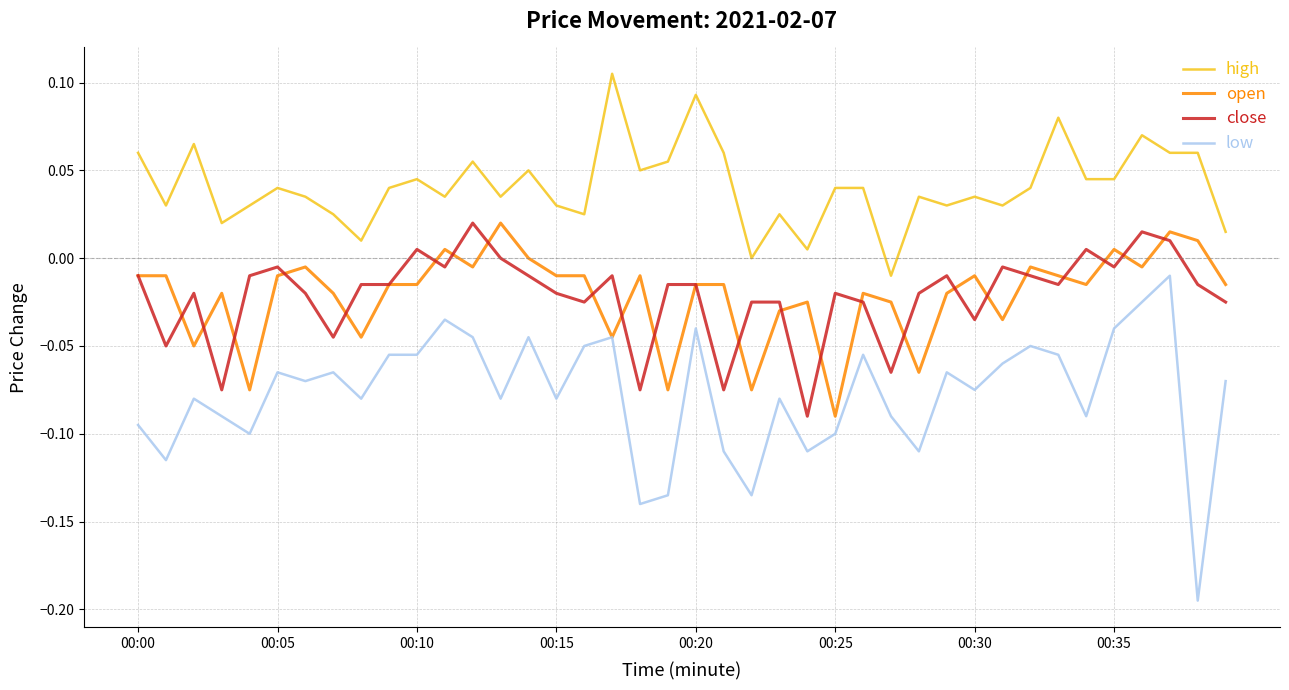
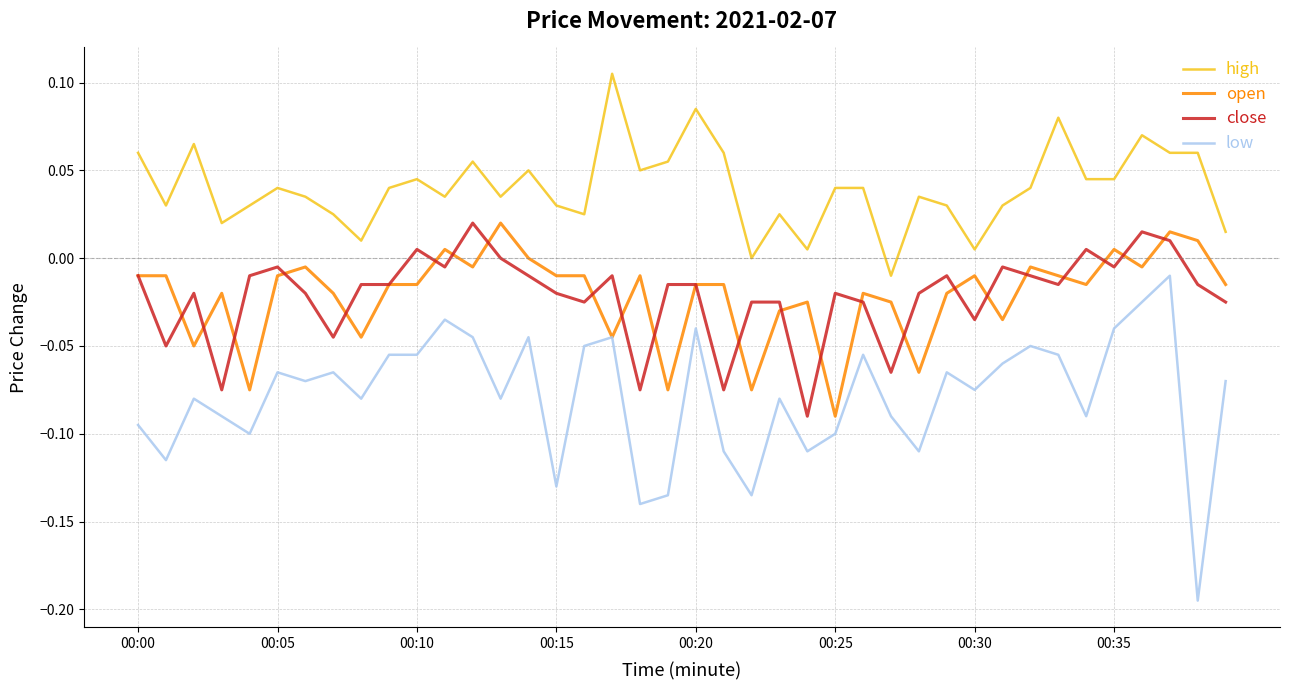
  {
    "high": {
      "00:00": 0.060,
      "00:05": 0.040,
      "00:10": 0.045,
      "00:15": 0.030,
-     "00:20": 0.093,
+     "00:20": 0.085,
      "00:25": 0.040,
-     "00:30": 0.035,
+     "00:30": 0.005,
      "00:35": 0.045
    },
    "open": {
      "00:05": -0.010,
      "00:10": -0.015,
      "00:15": -0.010,
      "00:25": -0.090,
      "00:30": -0.010,
      "00:35": 0.005
    },
    "close": {
      "00:05": -0.005,
      "00:10": 0.005,
      "00:15": -0.020,
      "00:25": -0.020,
      "00:30": -0.035,
      "00:35": -0.005
    },
    "low": {
      "00:00": -0.095,
      "00:05": -0.065,
      "00:10": -0.055,
-     "00:15": -0.08,
+     "00:15": -0.13,
      "00:20": -0.04,
      "00:25": -0.10,
      "00:30": -0.075,
      "00:35": -0.04
    }
  }
